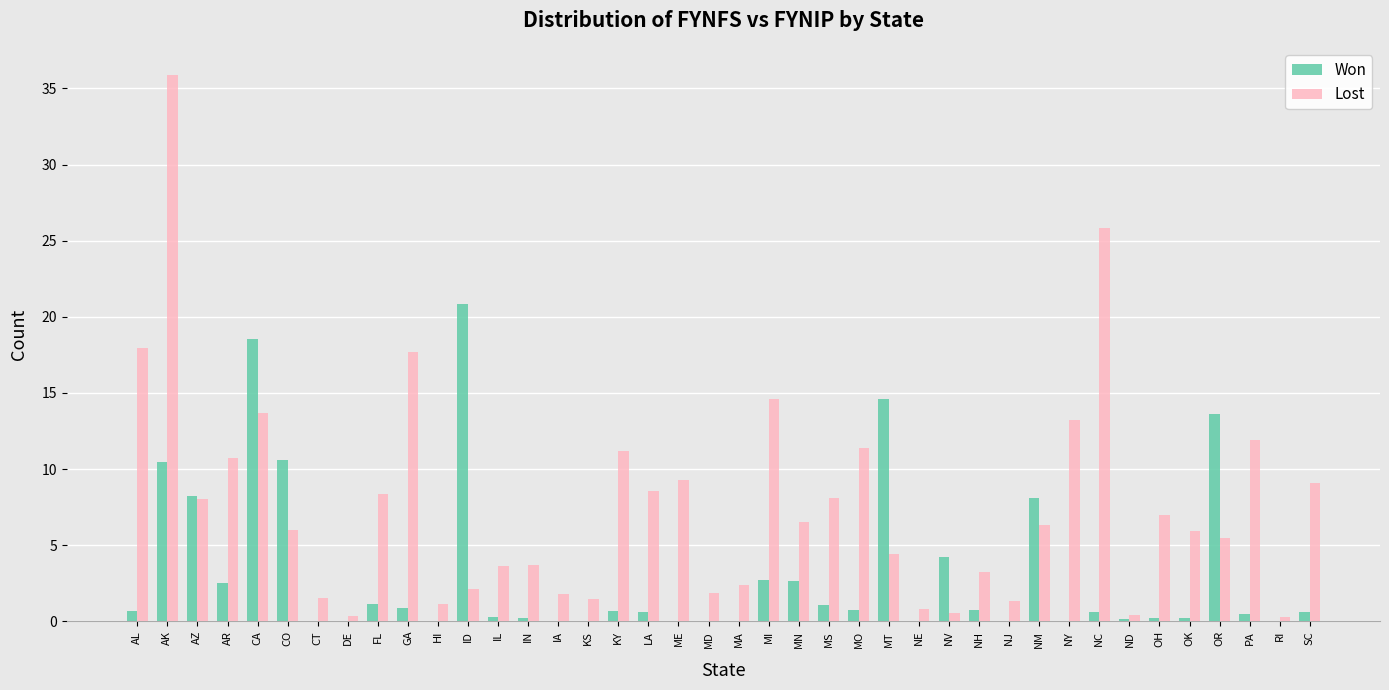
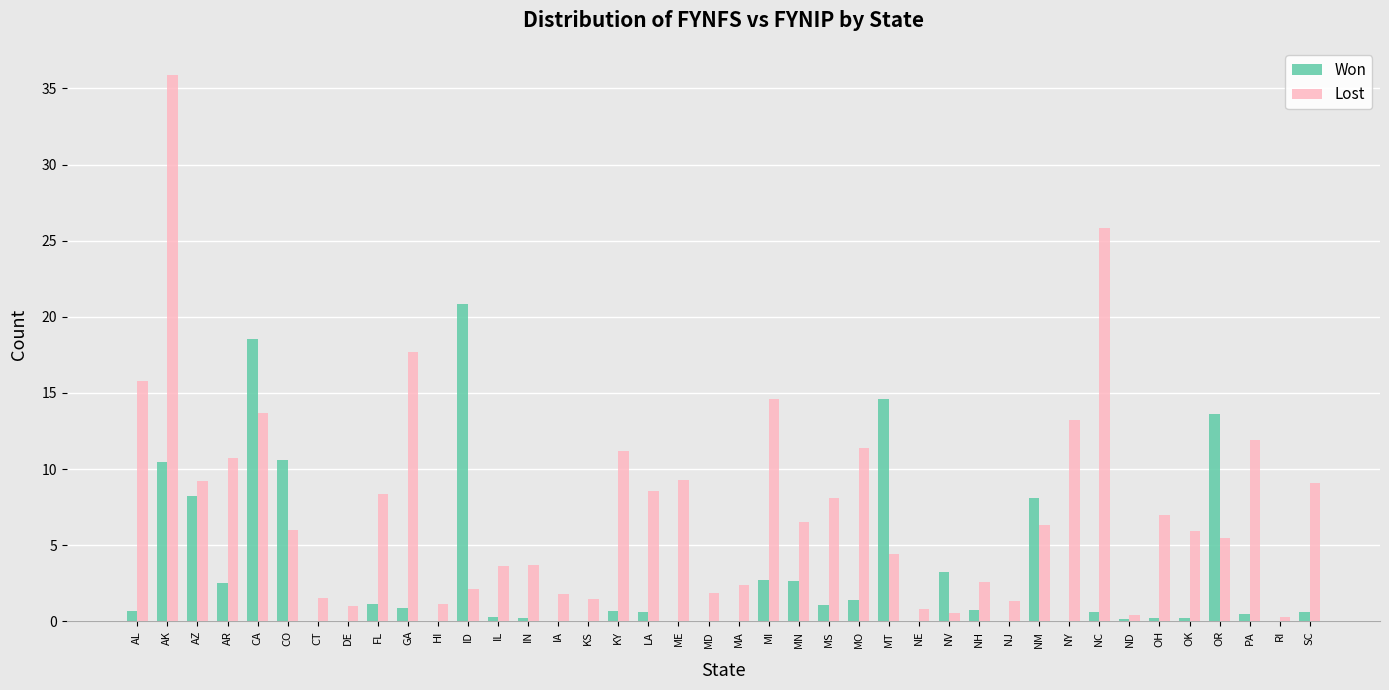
  {
    "Won": {
      "AL": 0.6,
      "AK": 10.5,
      "AZ": 8.2,
      "AR": 2.5,
      "CA": 18.5,
      "CO": 10.6,
      "CT": 0.0,
      "DE": 0.0,
      "FL": 1.1,
      "GA": 0.9,
      "HI": 0.0,
      "ID": 20.8,
      "IL": 0.3,
      "IN": 0.2,
      "IA": 0.0,
      "KS": 0.0,
      "KY": 0.6,
      "LA": 0.6,
      "MD": 0.0,
      "MA": 0.0,
      "MI": 2.7,
      "MN": 2.6,
      "MS": 1.1,
-     "MO": 0.7,
+     "MO": 1.4,
      "MT": 14.6,
-     "NV": 4.2,
+     "NV": 3.2,
      "NH": 0.7,
      "NJ": 0.0,
      "NM": 8.1,
      "NC": 0.6,
      "ND": 0.2,
      "OH": 0.2,
      "OK": 0.2,
      "OR": 13.6,
      "PA": 0.5,
      "RI": 0.0,
      "SC": 0.6
    },
    "Lost": {
-     "AL": 18.0,
+     "AL": 15.8,
      "AK": 35.9,
-     "AZ": 8.0,
+     "AZ": 9.2,
      "AR": 10.7,
      "CA": 13.7,
      "CO": 6.0,
      "CT": 1.5,
-     "DE": 0.3,
+     "DE": 1.0,
      "FL": 8.4,
      "GA": 17.7,
      "HI": 1.2,
      "ID": 2.1,
      "IL": 3.6,
      "IN": 3.7,
      "IA": 1.8,
      "KS": 1.4,
      "KY": 11.2,
      "LA": 8.6,
      "ME": 9.3,
      "MD": 1.9,
      "MA": 2.4,
      "MI": 14.6,
      "MN": 6.5,
      "MS": 8.1,
      "MO": 11.4,
      "MT": 4.4,
      "NE": 0.8,
      "NV": 0.6,
-     "NH": 3.3,
+     "NH": 2.6,
      "NJ": 1.3,
      "NM": 6.3,
      "NY": 13.2,
      "NC": 25.9,
      "ND": 0.4,
      "OH": 7.0,
      "OK": 6.0,
      "OR": 5.5,
      "PA": 11.9,
      "RI": 0.3,
      "SC": 9.1
    }
  }
